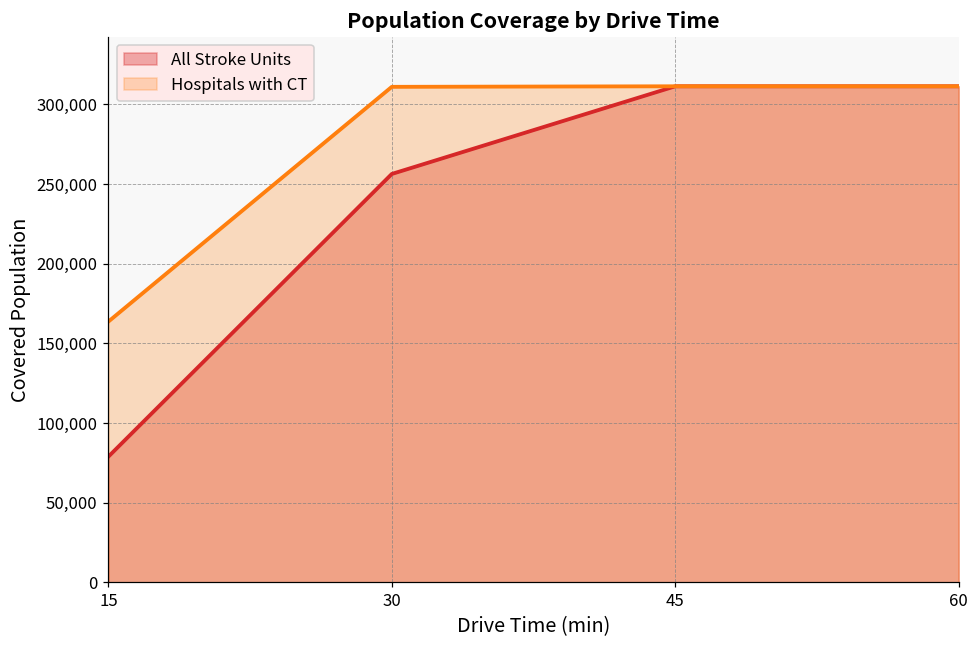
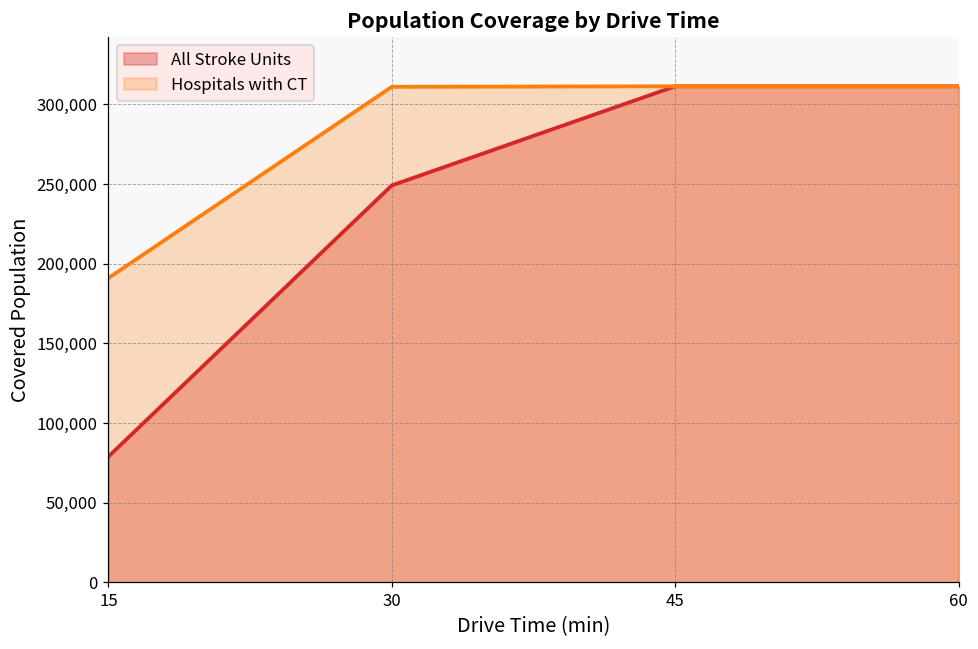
  {
    "All Stroke Units": {
      "15": "79,000",
-     "30": "256,000"
+     "30": "249,000"
    },
    "Hospitals with CT": {
-     "15": "164,000",
+     "15": "191,000",
      "30": "311,000"
    }
  }
